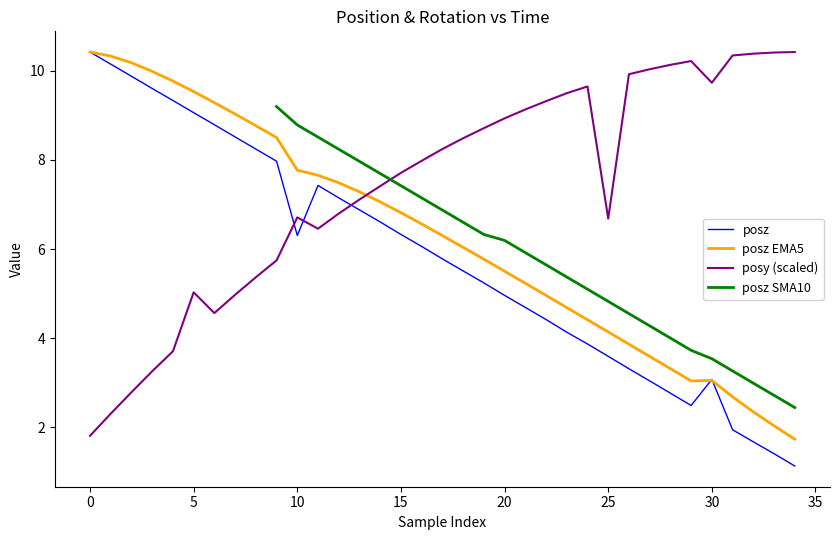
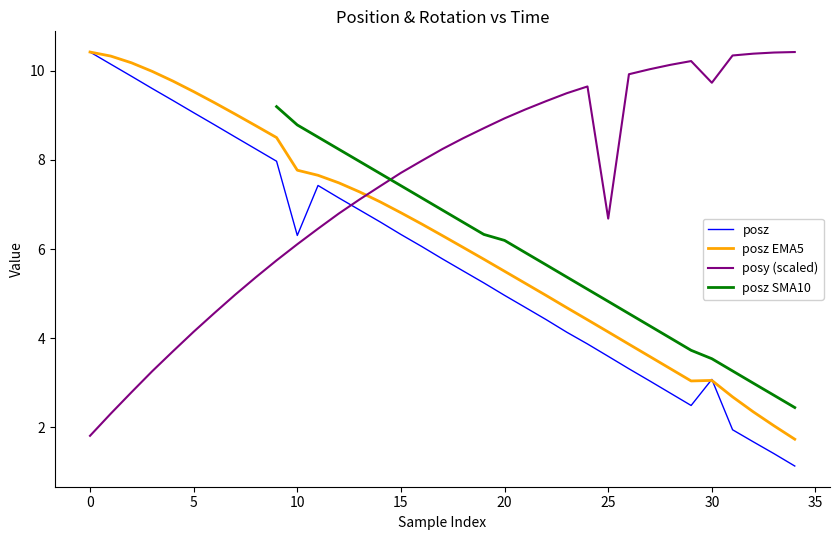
  {
    "posz": {
      "5": 9.1,
      "10": 6.3,
      "15": 6.3,
      "20": 5.0,
      "25": 3.6
    },
    "posz EMA5": {
      "5": 9.5,
      "10": 7.8,
      "15": 6.8,
      "20": 5.5,
      "25": 4.1
    },
    "posy (scaled)": {
      "0": 1.8,
-     "5": 5.0,
-     "10": 6.7,
+     "5": 4.1,
+     "10": 6.1,
      "15": 7.7,
      "20": 8.9,
      "25": 6.7,
      "30": 9.7
    },
    "posz SMA10": {
      "10": 8.8,
      "15": 7.4,
      "20": 6.2,
      "25": 4.8,
      "30": 3.5
    }
  }
